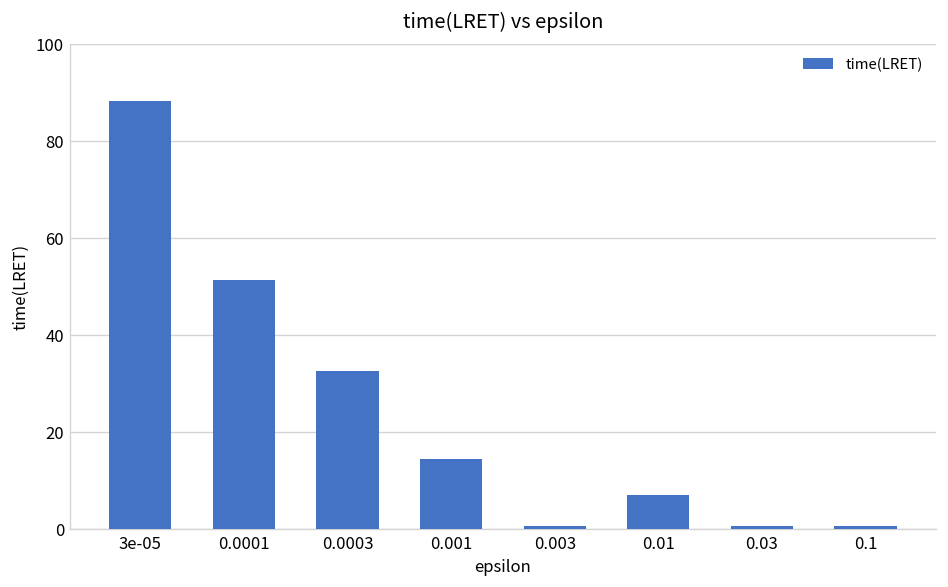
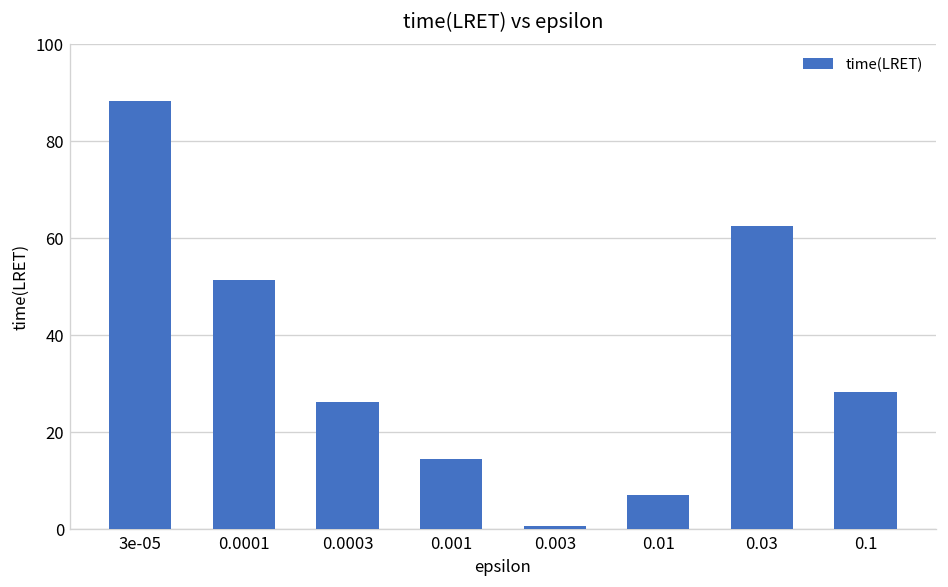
  {
    "3e-05": 88,
    "0.0001": 51,
-   "0.0003": 32,
+   "0.0003": 26,
    "0.001": 14,
    "0.01": 7,
-   "0.03": 1,
-   "0.1": 1
+   "0.03": 62,
+   "0.1": 28
  }
